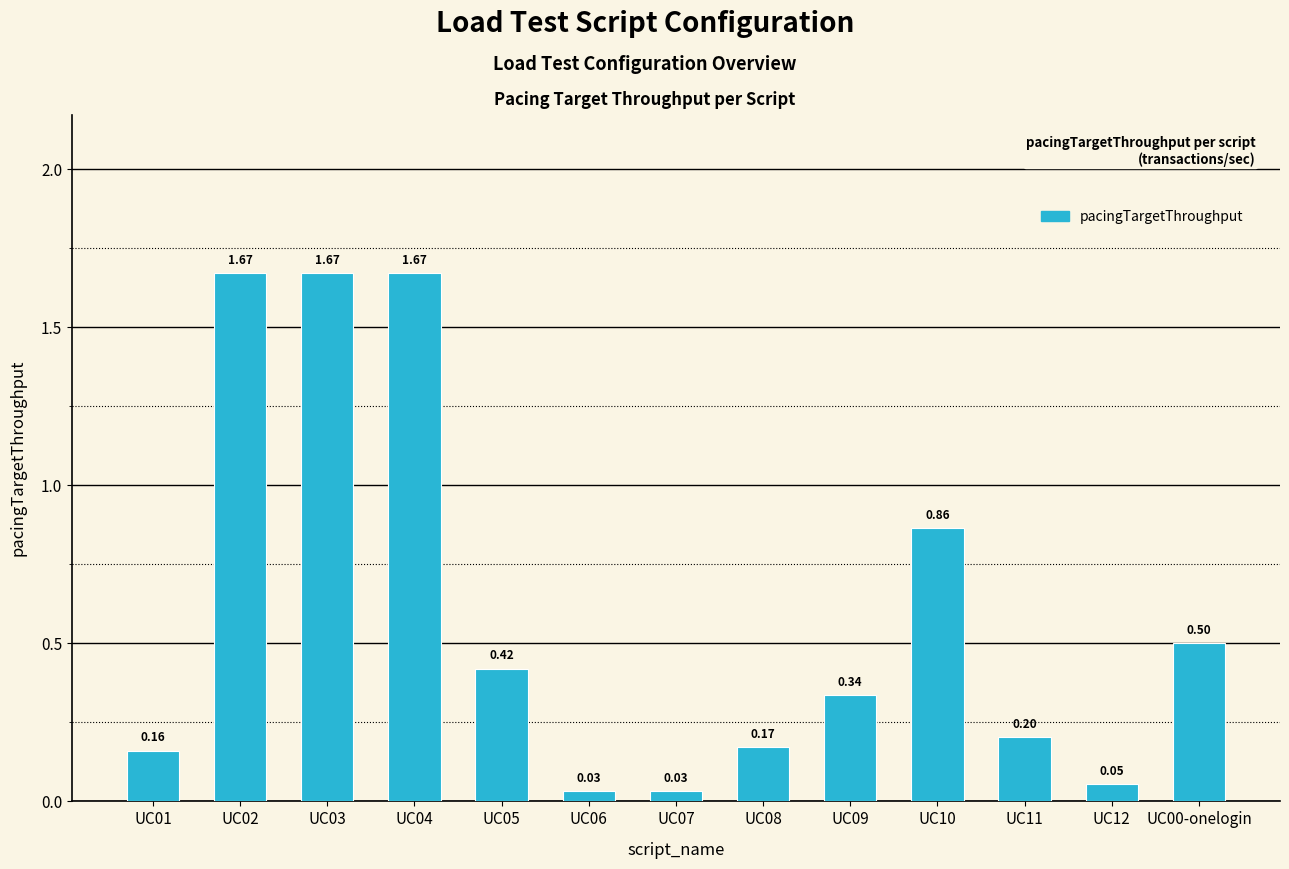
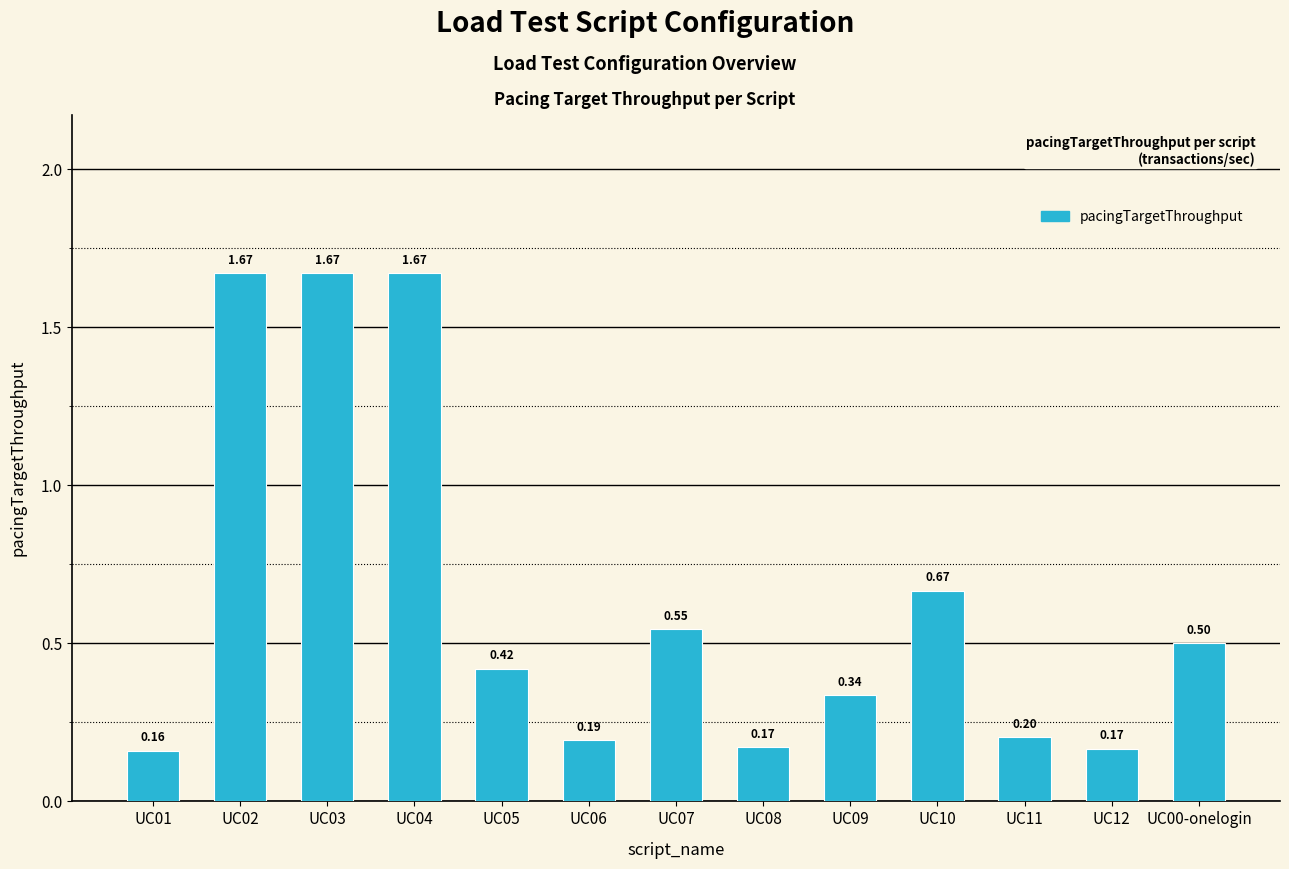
  {
    "UC01": 0.16,
    "UC02": 1.67,
    "UC03": 1.67,
    "UC04": 1.67,
    "UC05": 0.42,
-   "UC06": 0.03,
-   "UC07": 0.03,
+   "UC06": 0.19,
+   "UC07": 0.55,
    "UC08": 0.17,
    "UC09": 0.34,
-   "UC10": 0.86,
+   "UC10": 0.67,
    "UC11": 0.20,
-   "UC12": 0.05,
+   "UC12": 0.17,
    "UC00-onelogin": 0.50
  }
